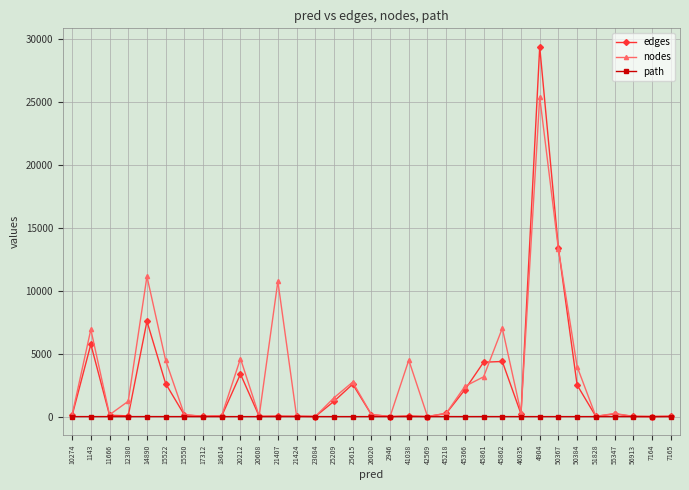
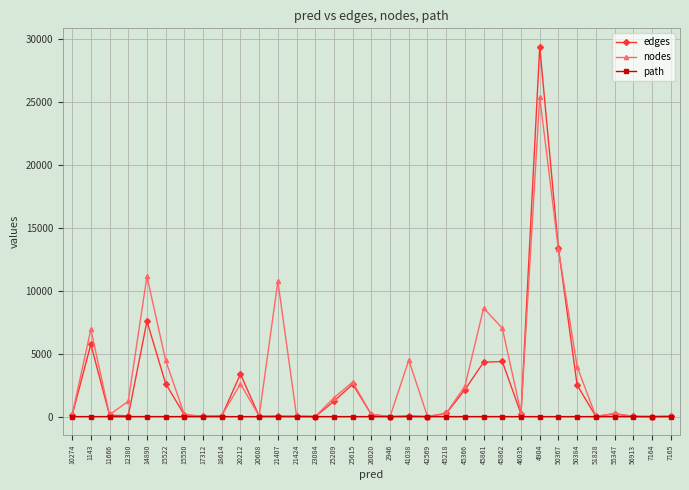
  {
    "edges": {
      "1143": 5700,
      "14890": 7600,
      "15522": 2600,
      "20212": 3400,
      "25209": 1200,
      "45366": 2100,
      "45861": 4300,
      "45862": 4400,
      "4904": 29300,
      "50384": 2500
    },
    "nodes": {
      "1143": 6900,
      "12380": 1200,
      "14890": 11100,
      "15522": 4500,
-     "20212": 4600,
+     "20212": 2600,
      "21407": 10700,
      "25209": 1500,
      "41038": 4500,
      "45366": 2400,
-     "45861": 3200,
+     "45861": 8600,
      "45862": 7000,
      "4904": 25400,
      "50384": 4000
    },
    "path": {
      "1143": 0,
      "14890": 0,
      "15522": 0,
      "20212": 0,
      "25209": 0,
      "25615": 0,
      "45218": 0,
      "45366": 0,
      "45861": 0,
      "45862": 0,
      "46035": 0,
      "4904": 0,
      "50367": 0,
      "50384": 0,
      "55347": 0
    }
  }
